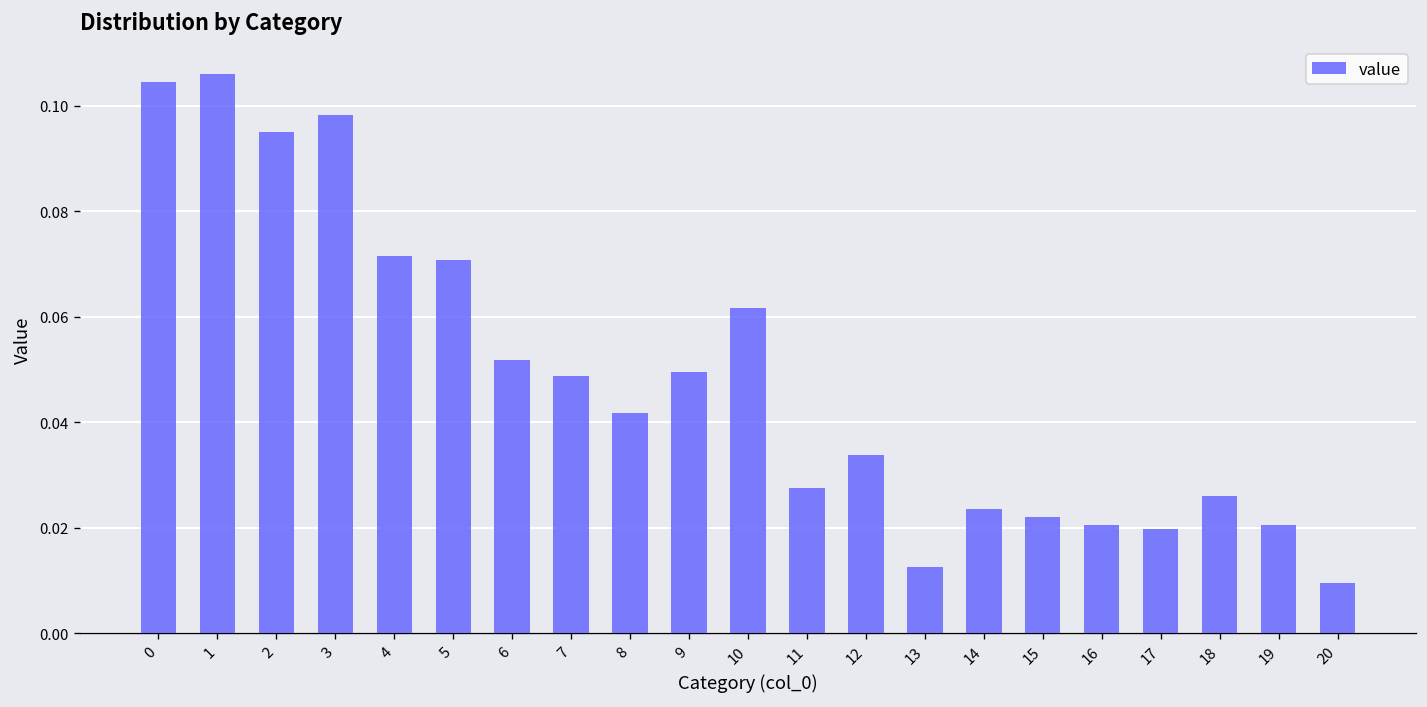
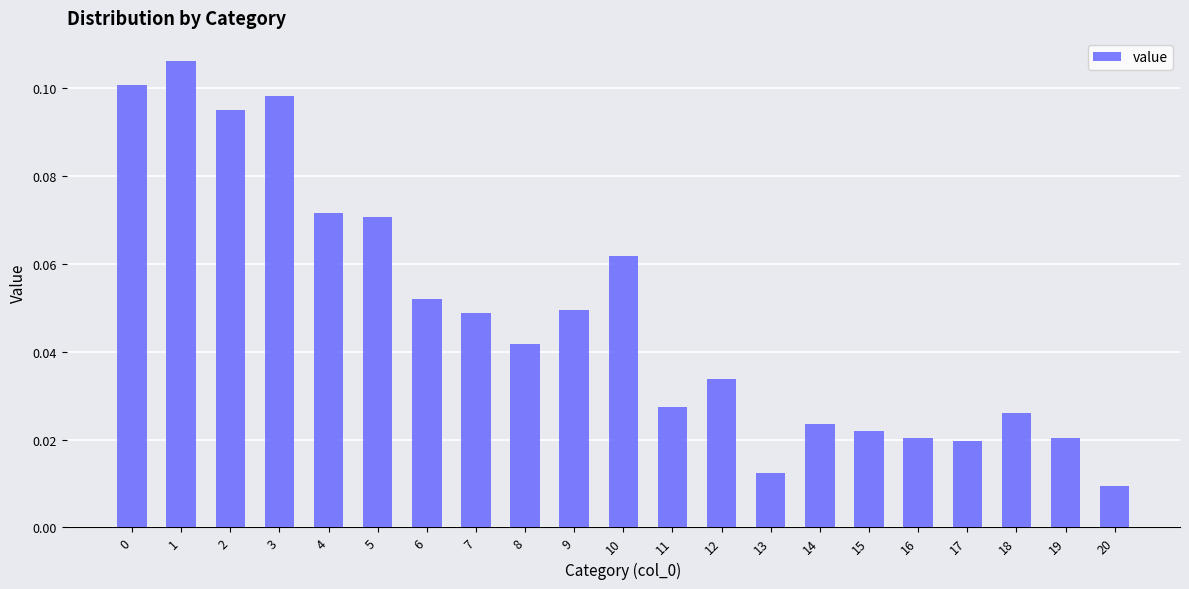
  {
-   "0": 0.104,
+   "0": 0.101,
    "1": 0.106,
    "2": 0.095,
    "3": 0.098,
    "4": 0.072,
    "5": 0.071,
    "6": 0.052,
    "7": 0.049,
    "8": 0.042,
    "9": 0.050,
    "10": 0.062,
    "11": 0.028,
    "12": 0.034,
    "13": 0.012,
    "14": 0.024,
    "15": 0.022,
    "16": 0.020,
    "17": 0.020,
    "18": 0.026,
    "19": 0.020,
    "20": 0.009
  }
